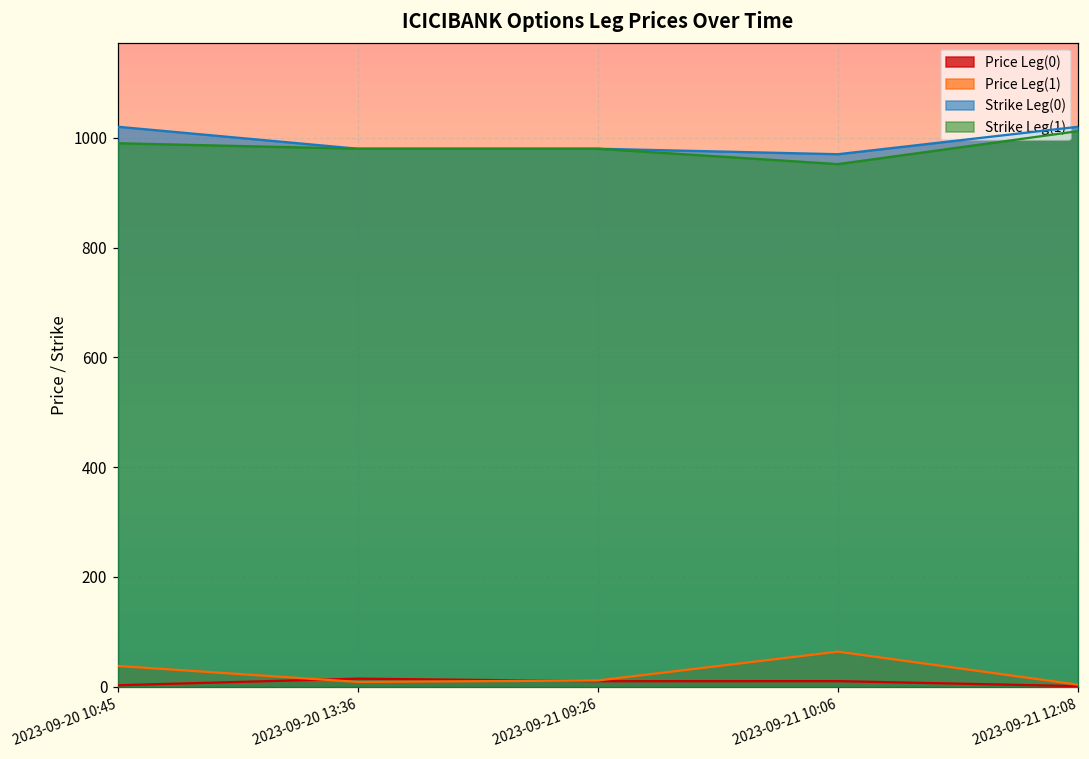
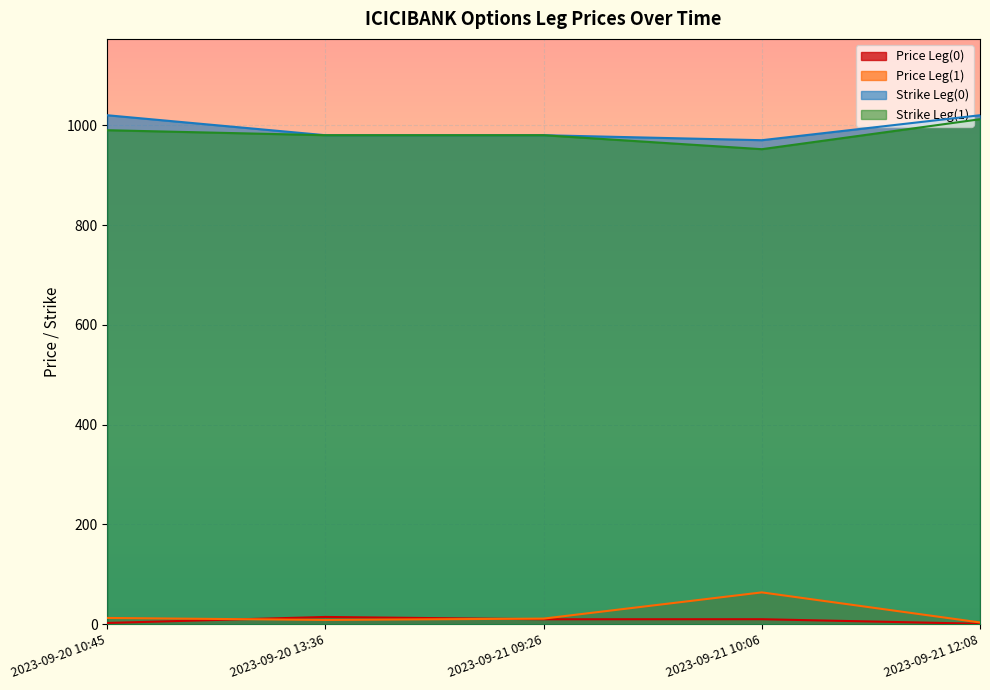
  {
    "Price Leg(0)": {
      "2023-09-20 10:45": 0,
      "2023-09-20 13:36": 10,
      "2023-09-21 10:06": 10
    },
    "Price Leg(1)": {
-     "2023-09-20 10:45": 40,
+     "2023-09-20 10:45": 10,
      "2023-09-20 13:36": 10,
      "2023-09-21 10:06": 60
    },
    "Strike Leg(0)": {
      "2023-09-20 10:45": 1020,
      "2023-09-21 10:06": 970,
      "2023-09-21 12:08": 1020
    },
    "Strike Leg(1)": {
      "2023-09-20 10:45": 990,
      "2023-09-21 10:06": 950,
      "2023-09-21 12:08": 1010
    }
  }
